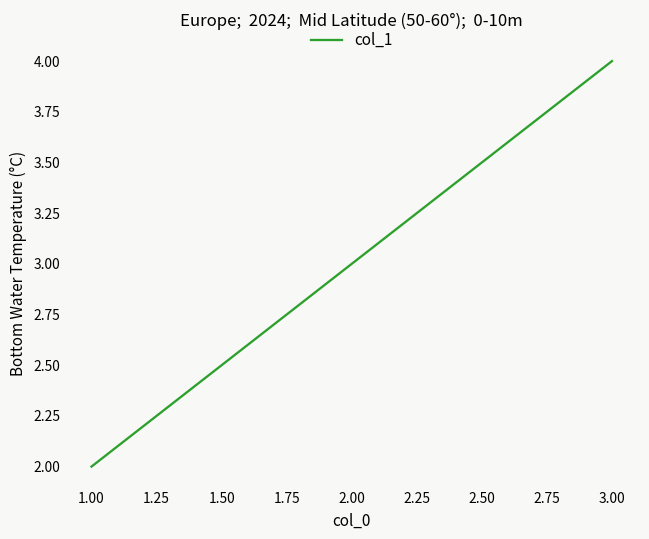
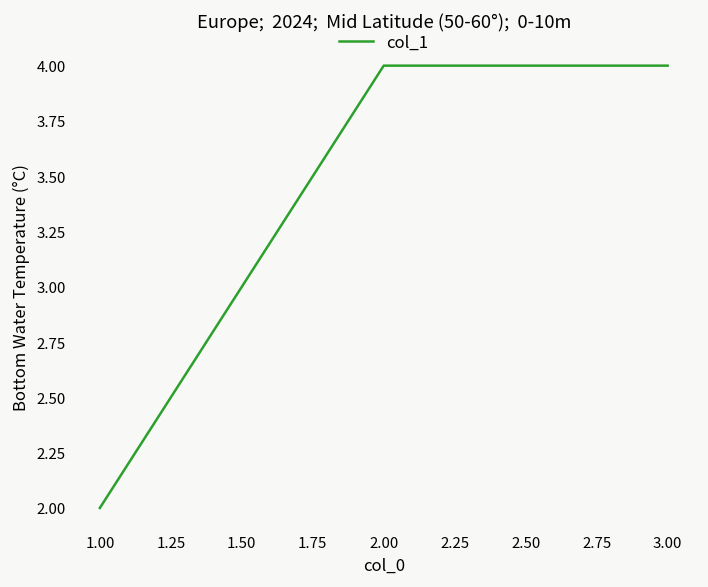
  {
    "1.00": 2,
-   "2.00": 3,
+   "2.00": 4,
    "3.00": 4
  }
